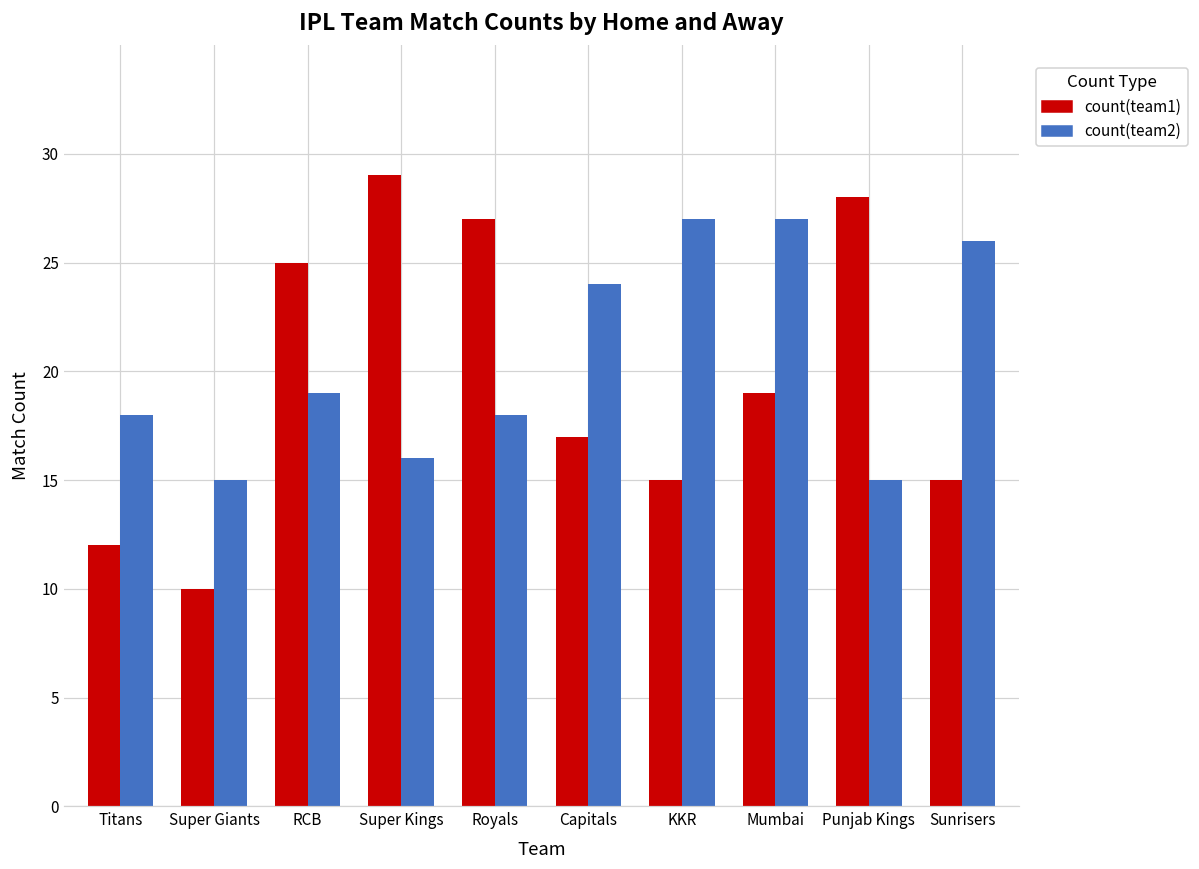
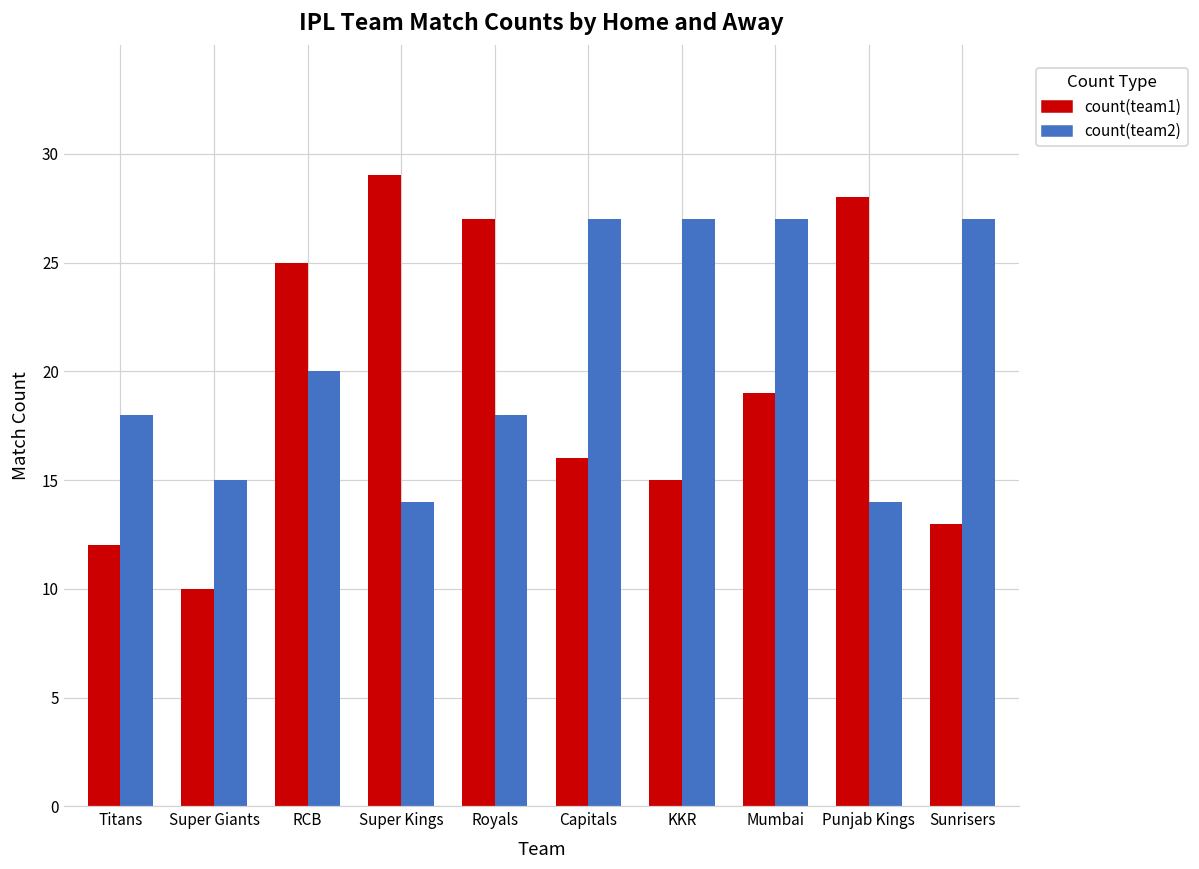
  {
    "count(team1)": {
      "Titans": 12,
      "Super Giants": 10,
      "RCB": 25,
      "Super Kings": 29,
      "Royals": 27,
-     "Capitals": 17,
+     "Capitals": 16,
      "KKR": 15,
      "Mumbai": 19,
      "Punjab Kings": 28,
-     "Sunrisers": 15
+     "Sunrisers": 13
    },
    "count(team2)": {
      "Titans": 18,
      "Super Giants": 15,
-     "RCB": 19,
-     "Super Kings": 16,
+     "RCB": 20,
+     "Super Kings": 14,
      "Royals": 18,
-     "Capitals": 24,
+     "Capitals": 27,
      "KKR": 27,
      "Mumbai": 27,
-     "Punjab Kings": 15,
-     "Sunrisers": 26
+     "Punjab Kings": 14,
+     "Sunrisers": 27
    }
  }
